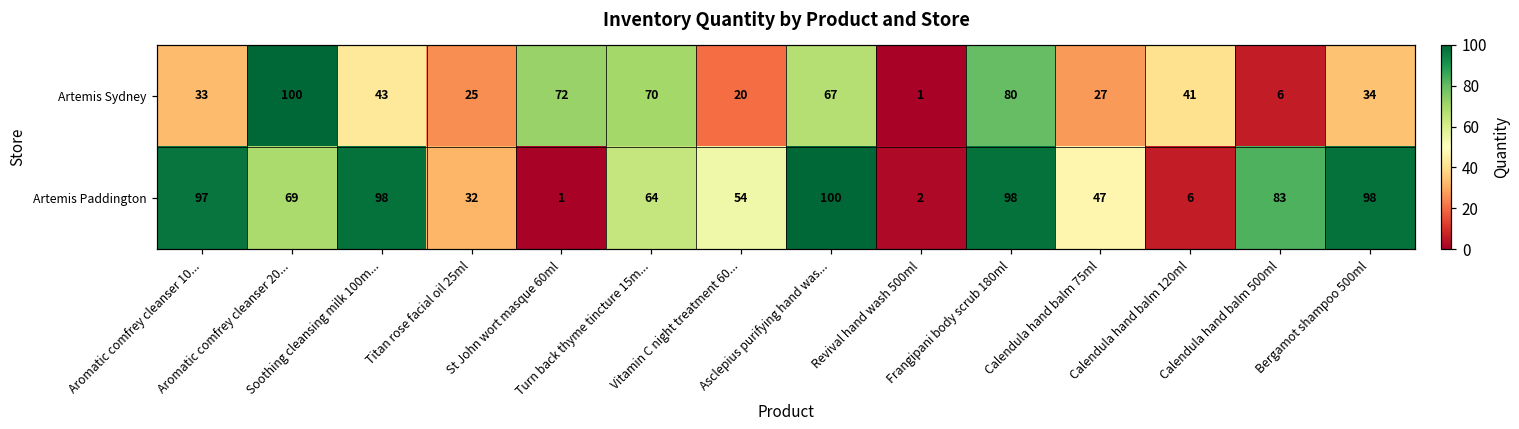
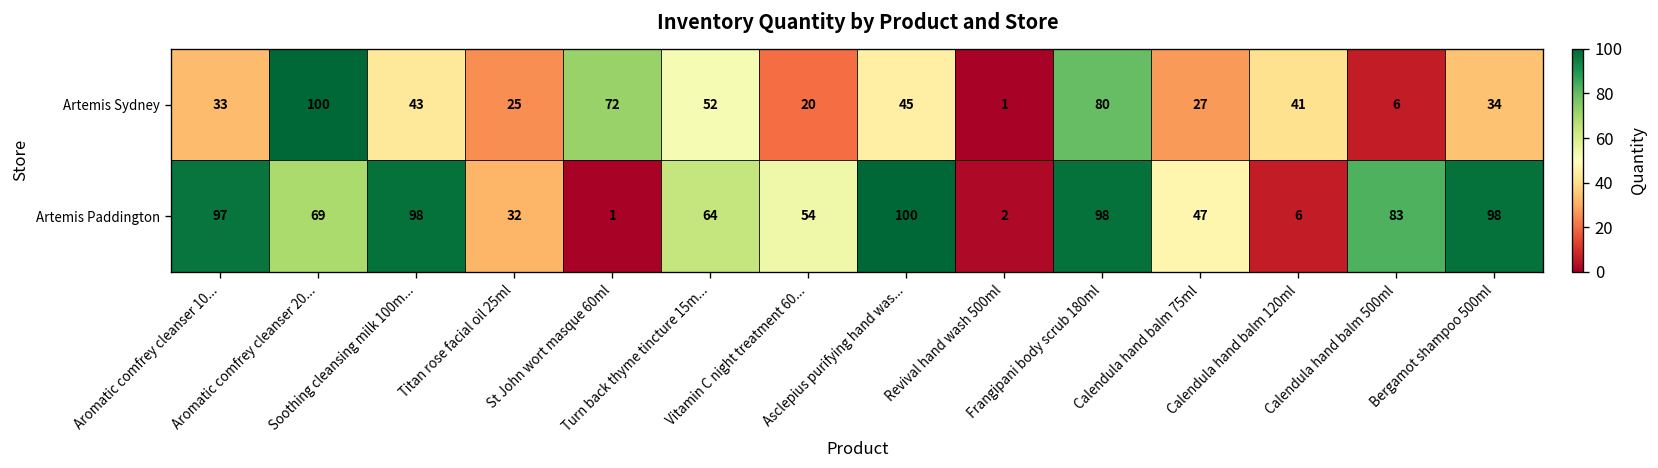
  {
    "Artemis Sydney": {
      "Aromatic comfrey cleanser 10...": 33,
      "Aromatic comfrey cleanser 20...": 100,
      "Soothing cleansing milk 100m...": 43,
      "Titan rose facial oil 25ml": 25,
      "St John wort masque 60ml": 72,
-     "Turn back thyme tincture 15m...": 70,
+     "Turn back thyme tincture 15m...": 52,
      "Vitamin C night treatment 60...": 20,
-     "Asclepius purifying hand was...": 67,
+     "Asclepius purifying hand was...": 45,
      "Revival hand wash 500ml": 1,
      "Frangipani body scrub 180ml": 80,
      "Calendula hand balm 75ml": 27,
      "Calendula hand balm 120ml": 41,
      "Calendula hand balm 500ml": 6,
      "Bergamot shampoo 500ml": 34
    },
    "Artemis Paddington": {
      "Aromatic comfrey cleanser 10...": 97,
      "Aromatic comfrey cleanser 20...": 69,
      "Soothing cleansing milk 100m...": 98,
      "Titan rose facial oil 25ml": 32,
      "St John wort masque 60ml": 1,
      "Turn back thyme tincture 15m...": 64,
      "Vitamin C night treatment 60...": 54,
      "Asclepius purifying hand was...": 100,
      "Revival hand wash 500ml": 2,
      "Frangipani body scrub 180ml": 98,
      "Calendula hand balm 75ml": 47,
      "Calendula hand balm 120ml": 6,
      "Calendula hand balm 500ml": 83,
      "Bergamot shampoo 500ml": 98
    }
  }
